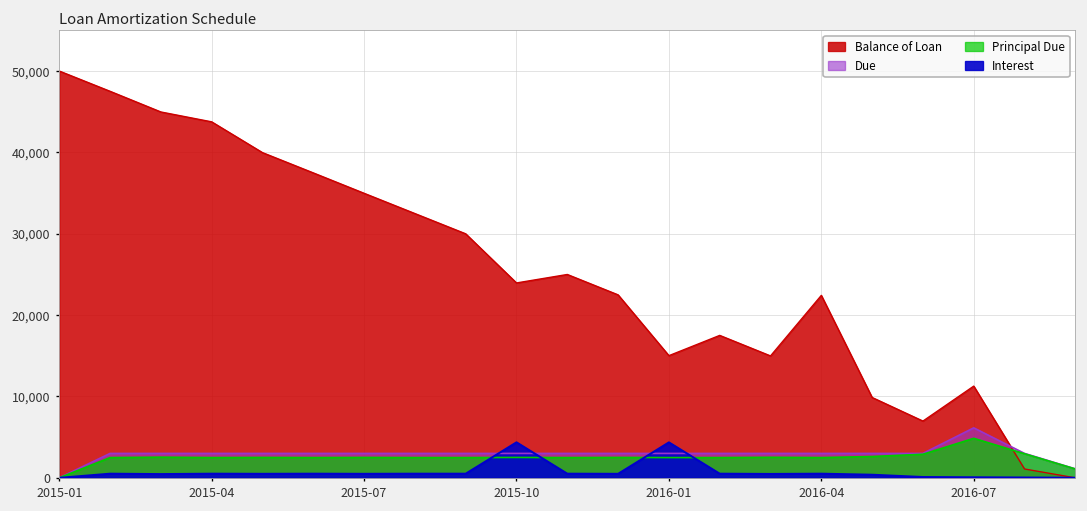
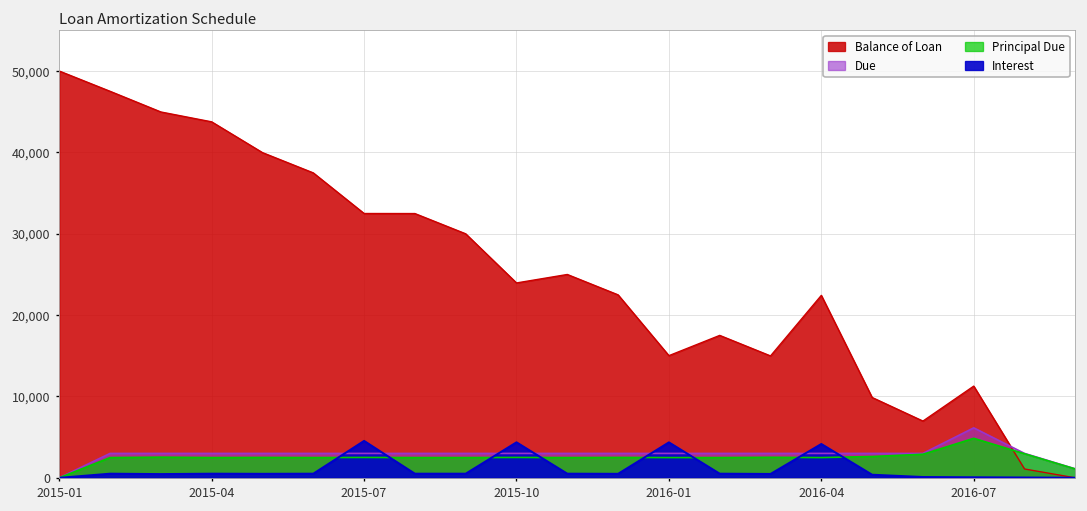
  {
    "Balance of Loan": {
      "2015-01": "50,000",
      "2015-04": "44,000",
-     "2015-07": "35,000",
+     "2015-07": "32,000",
      "2015-10": "24,000",
      "2016-01": "15,000",
      "2016-04": "22,000",
      "2016-07": "11,000"
    },
    "Due": {
      "2015-04": "3,000",
      "2015-07": "3,000",
      "2015-10": "3,000",
      "2016-01": "3,000",
      "2016-04": "3,000",
      "2016-07": "6,000"
    },
    "Principal Due": {
      "2015-04": "2,000",
      "2015-07": "3,000",
      "2015-10": "3,000",
      "2016-01": "2,000",
      "2016-04": "2,000",
      "2016-07": "5,000"
    },
    "Interest": {
      "2015-04": "1,000",
-     "2015-07": "0",
+     "2015-07": "5,000",
      "2015-10": "4,000",
      "2016-01": "4,000",
-     "2016-04": "1,000",
+     "2016-04": "4,000",
      "2016-07": "0"
    }
  }
